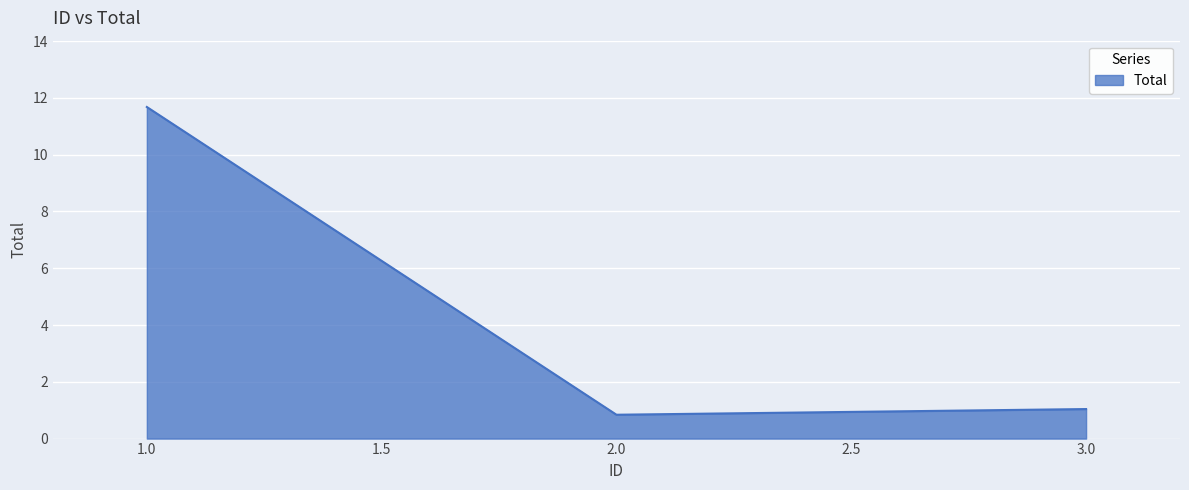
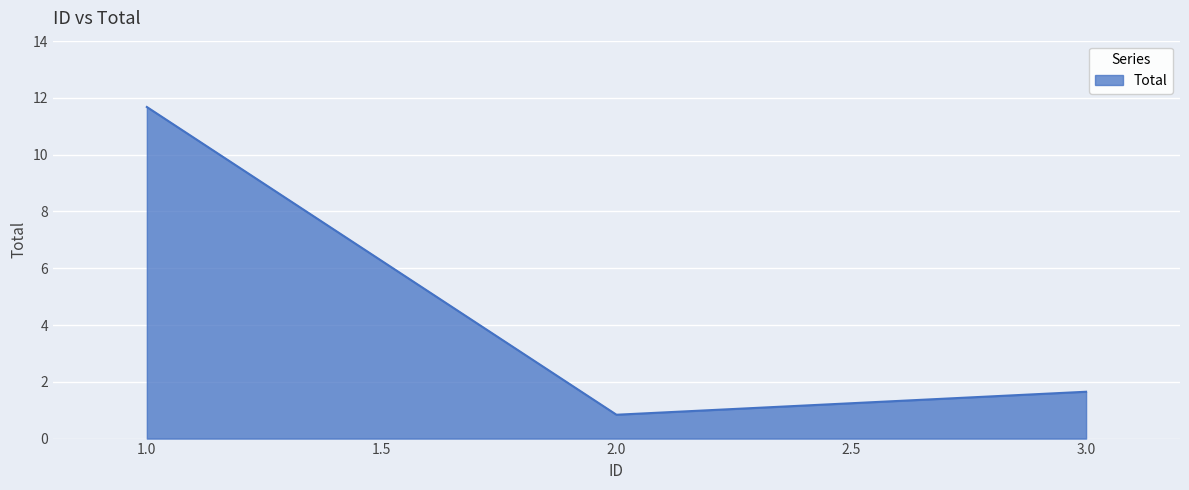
  {
    "1.0": 11.7,
    "2.0": 0.8,
-   "3.0": 1.0
+   "3.0": 1.7
  }
